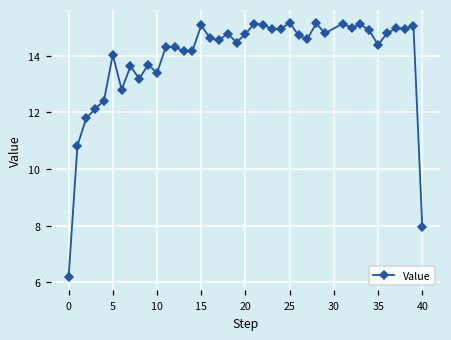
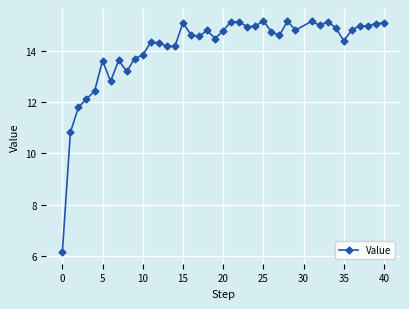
  {
    "0": 6.2,
-   "5": 14.0,
-   "10": 13.4,
+   "5": 13.6,
+   "10": 13.8,
    "15": 15.1,
    "20": 14.8,
    "25": 15.2,
    "35": 14.4,
-   "40": 7.9
+   "40": 15.1
  }
